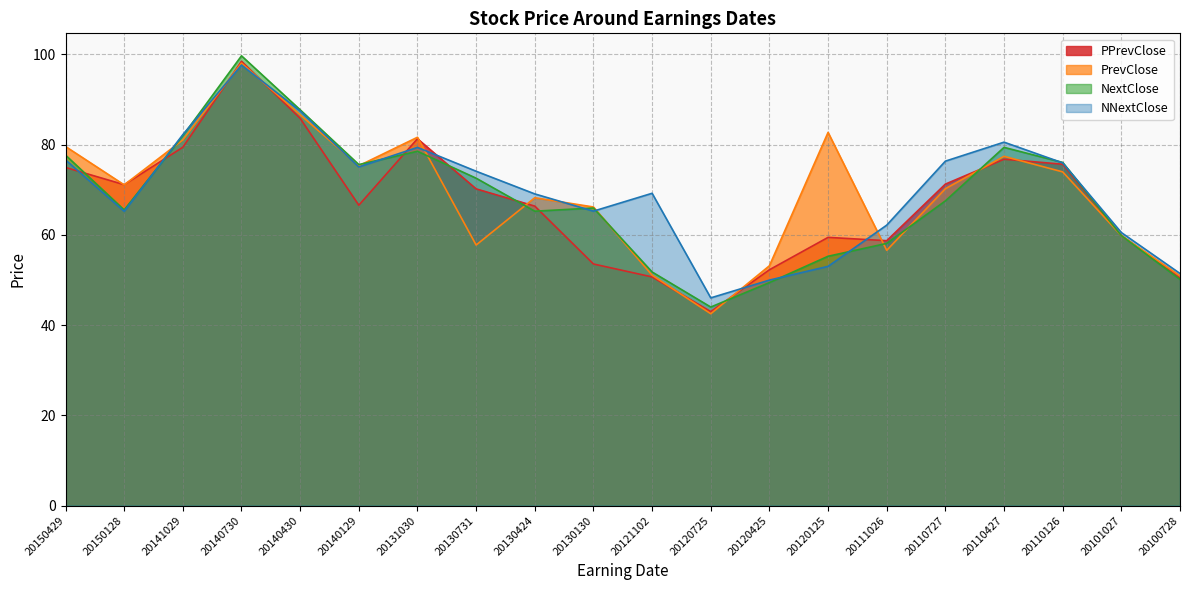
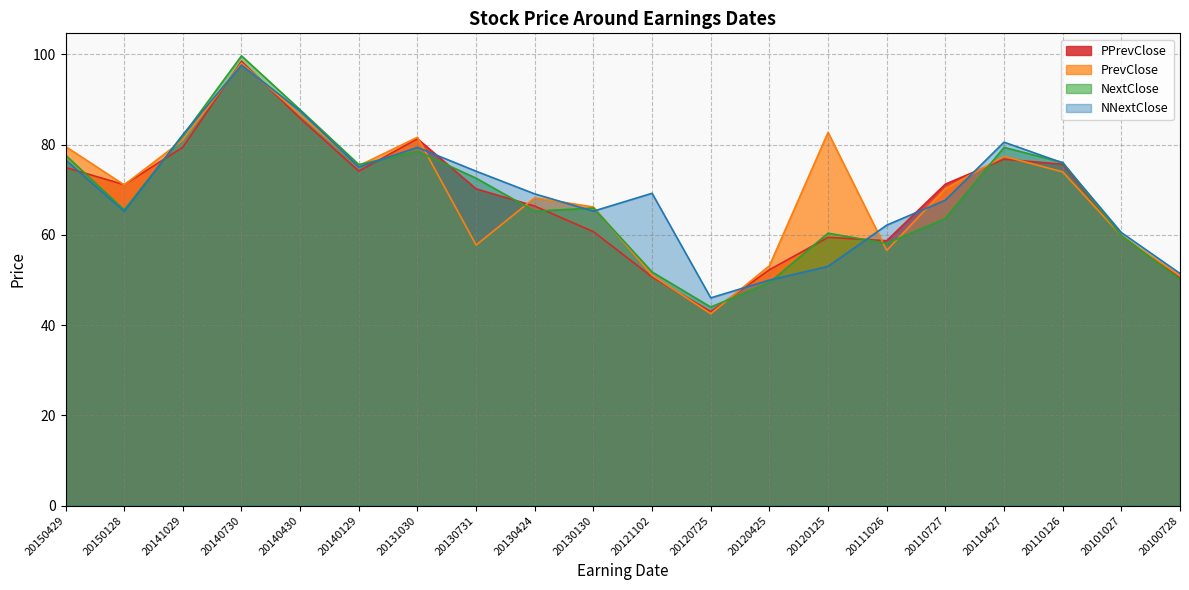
  {
    "PPrevClose": {
      "20150429": 75,
      "20141029": 79,
      "20140430": 86,
-     "20140129": 67,
+     "20140129": 74,
      "20130731": 70,
      "20130424": 66,
-     "20130130": 54,
+     "20130130": 61,
      "20120425": 52,
      "20120125": 59,
      "20111026": 59,
      "20110727": 71,
      "20110427": 77
    },
    "PrevClose": {
      "20150429": 80,
      "20141029": 81,
      "20140430": 87,
      "20130731": 58,
      "20130424": 68,
      "20120425": 53,
      "20120125": 83,
      "20111026": 57,
      "20110727": 70,
      "20110427": 77,
      "20110126": 74
    },
    "NextClose": {
      "20150429": 78,
      "20140730": 100,
      "20131030": 79,
      "20130731": 73,
      "20130424": 65,
      "20121102": 52,
      "20120725": 44,
-     "20120125": 55,
+     "20120125": 60,
      "20111026": 58,
-     "20110727": 68,
+     "20110727": 64,
      "20110427": 79
    },
    "NNextClose": {
      "20150429": 77,
      "20131030": 79,
      "20130731": 74,
      "20130424": 69,
      "20130130": 65,
      "20121102": 69,
      "20120725": 46,
      "20120125": 53,
      "20111026": 62,
-     "20110727": 76,
+     "20110727": 68,
      "20110427": 81,
      "20101027": 61
    }
  }
